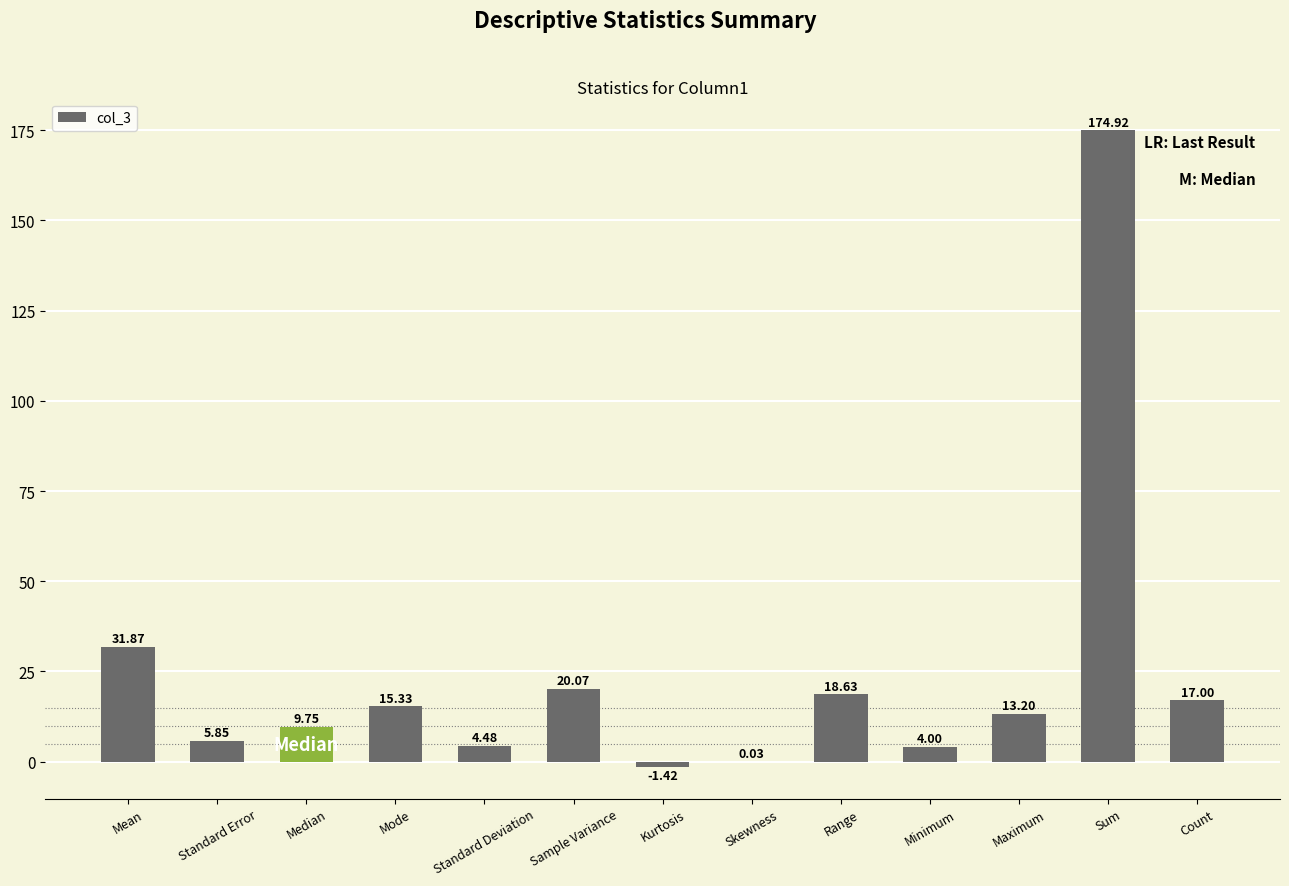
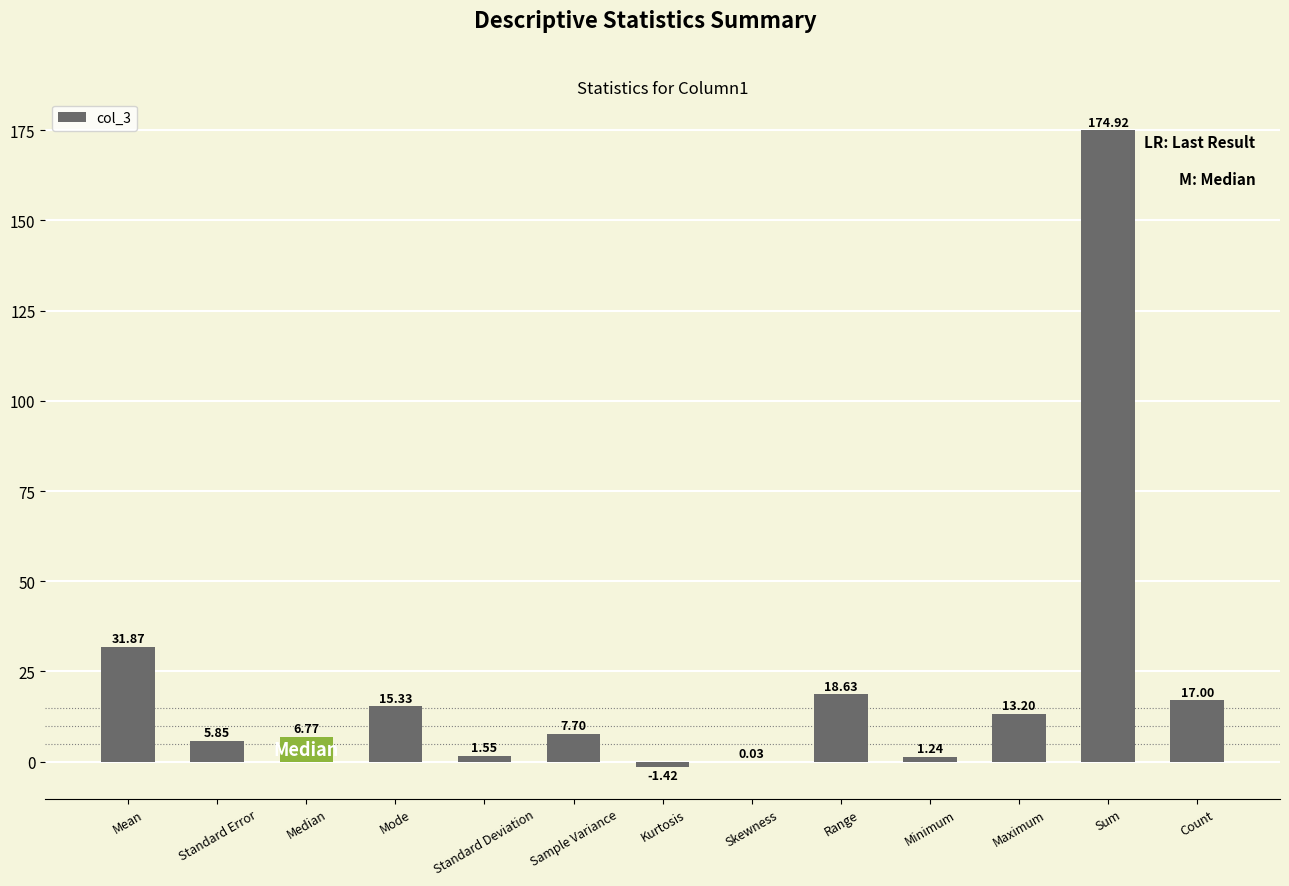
  {
    "Mean": 31.87,
    "Standard Error": 5.85,
-   "Median": 9.75,
+   "Median": 6.77,
    "Mode": 15.33,
-   "Standard Deviation": 4.48,
-   "Sample Variance": 20.07,
+   "Standard Deviation": 1.55,
+   "Sample Variance": 7.70,
    "Kurtosis": -1.42,
    "Skewness": 0.03,
    "Range": 18.63,
-   "Minimum": 4.00,
+   "Minimum": 1.24,
    "Maximum": 13.20,
    "Sum": 174.92,
    "Count": 17.00
  }
